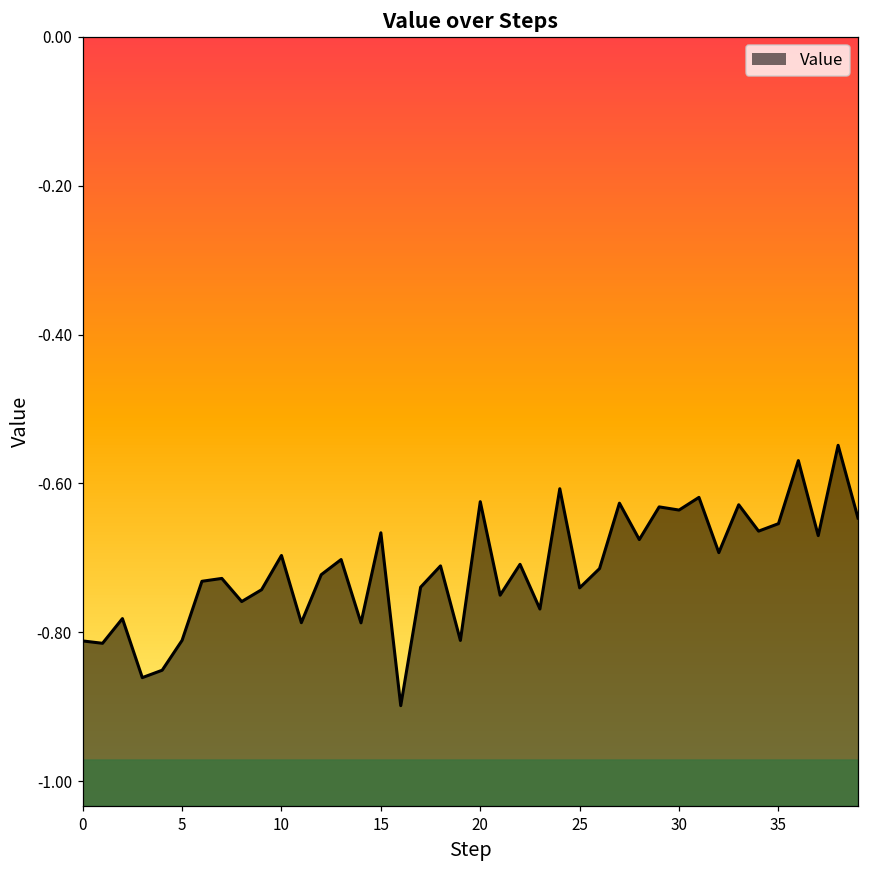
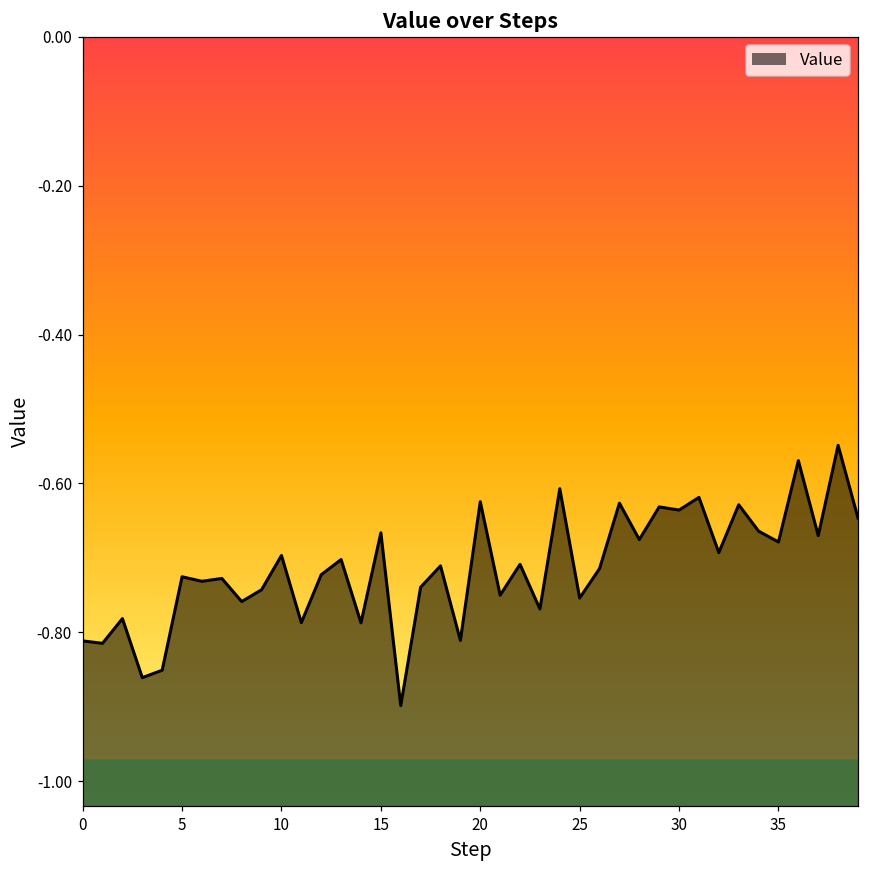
  {
    "Value": {
      "0": -0.81,
-     "5": -0.81,
+     "5": -0.73,
      "10": -0.70,
      "15": -0.67,
      "20": -0.62,
-     "25": -0.74,
+     "25": -0.75,
      "30": -0.64,
-     "35": -0.65
+     "35": -0.68
    }
  }
